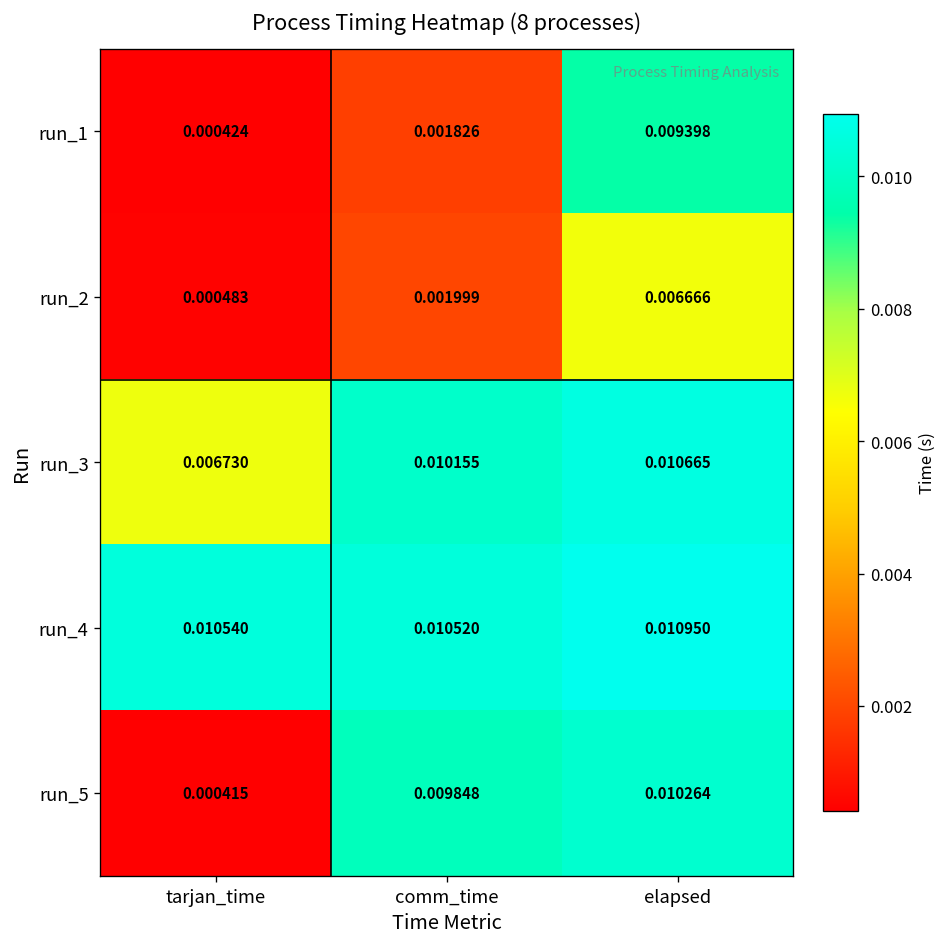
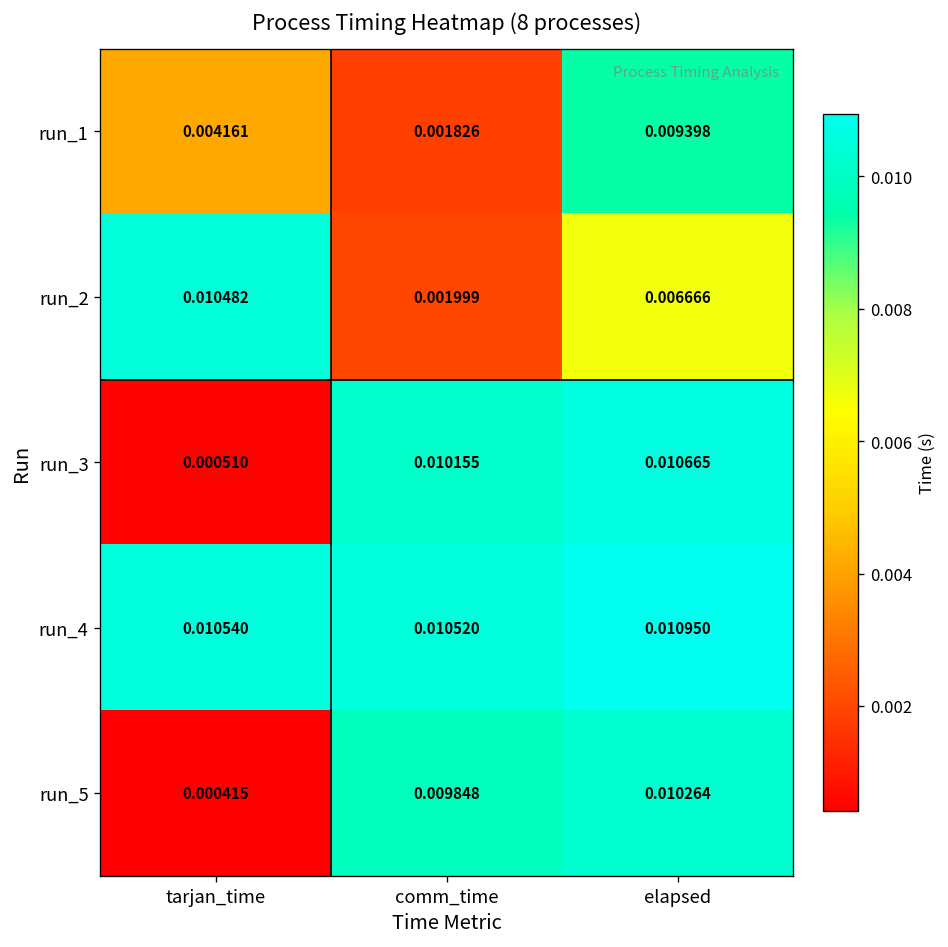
  {
    "run_1": {
-     "tarjan_time": 0.000424,
+     "tarjan_time": 0.004161,
      "comm_time": 0.001826
    },
    "run_2": {
-     "tarjan_time": 0.000483,
+     "tarjan_time": 0.010482,
      "comm_time": 0.001999,
      "elapsed": 0.006666
    },
    "run_3": {
-     "tarjan_time": 0.006730,
+     "tarjan_time": 0.000510,
      "comm_time": 0.010155,
      "elapsed": 0.010665
    },
    "run_4": {
      "tarjan_time": 0.010540,
      "comm_time": 0.010520,
      "elapsed": 0.010950
    },
    "run_5": {
      "tarjan_time": 0.000415,
      "comm_time": 0.009848,
      "elapsed": 0.010264
    }
  }
